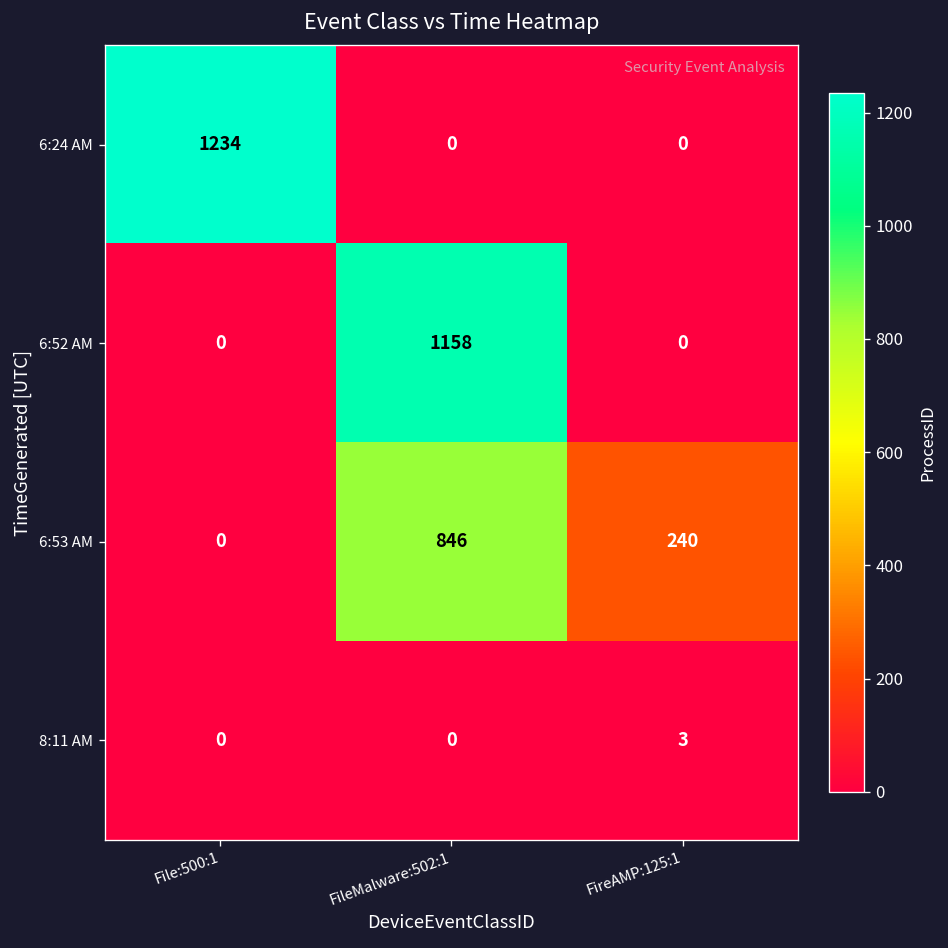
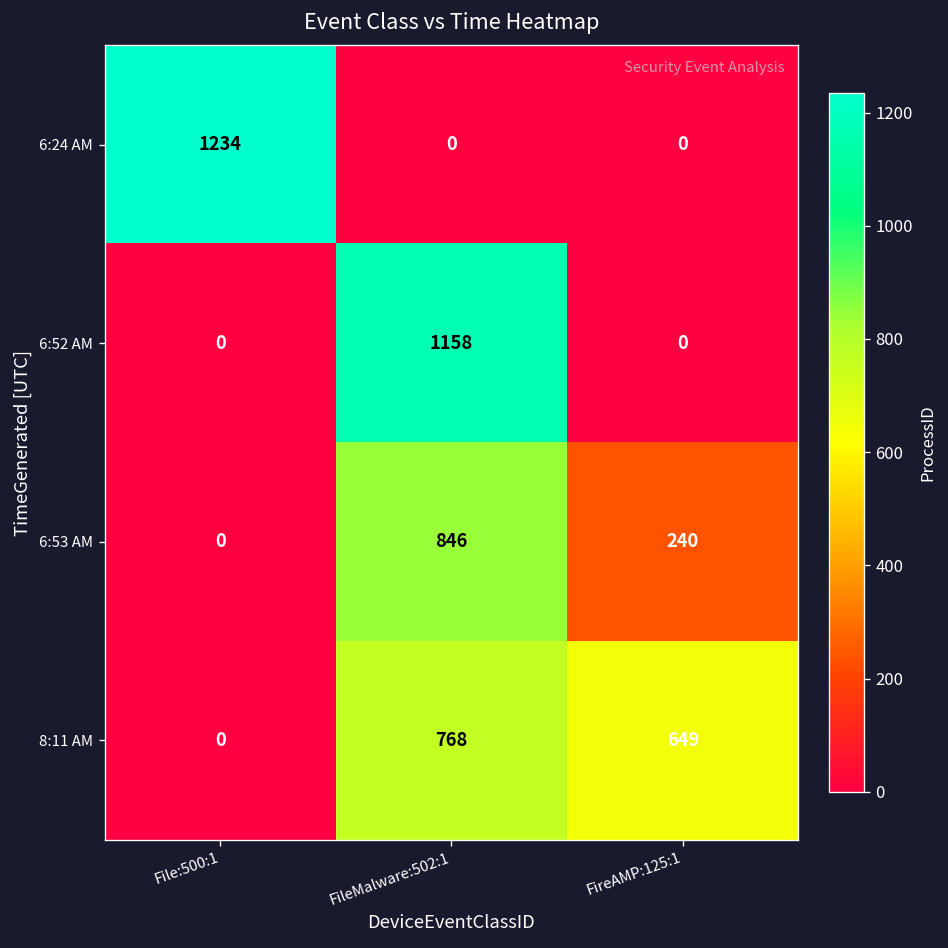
  {
    "6:24 AM": {
      "File:500:1": 1234,
      "FileMalware:502:1": 0
    },
    "6:52 AM": {
      "File:500:1": 0,
      "FileMalware:502:1": 1158,
      "FireAMP:125:1": 0
    },
    "6:53 AM": {
      "File:500:1": 0,
      "FileMalware:502:1": 846,
      "FireAMP:125:1": 240
    },
    "8:11 AM": {
      "File:500:1": 0,
-     "FileMalware:502:1": 0,
-     "FireAMP:125:1": 3
+     "FileMalware:502:1": 768,
+     "FireAMP:125:1": 649
    }
  }
